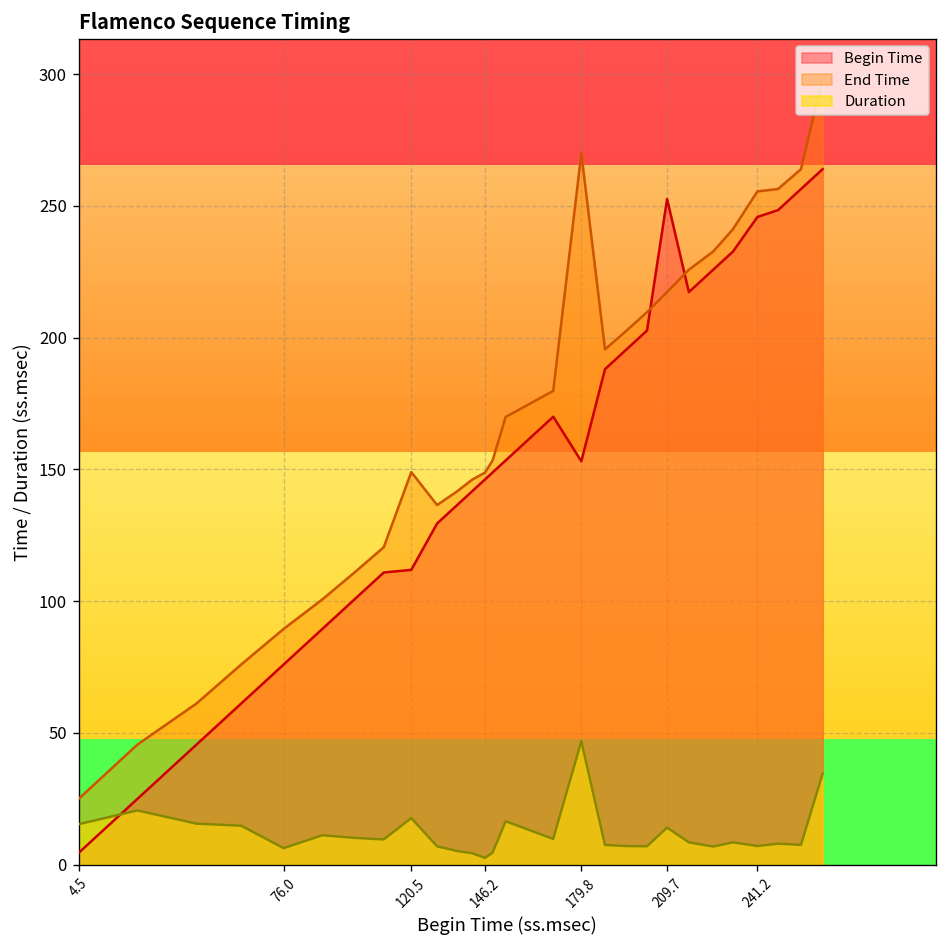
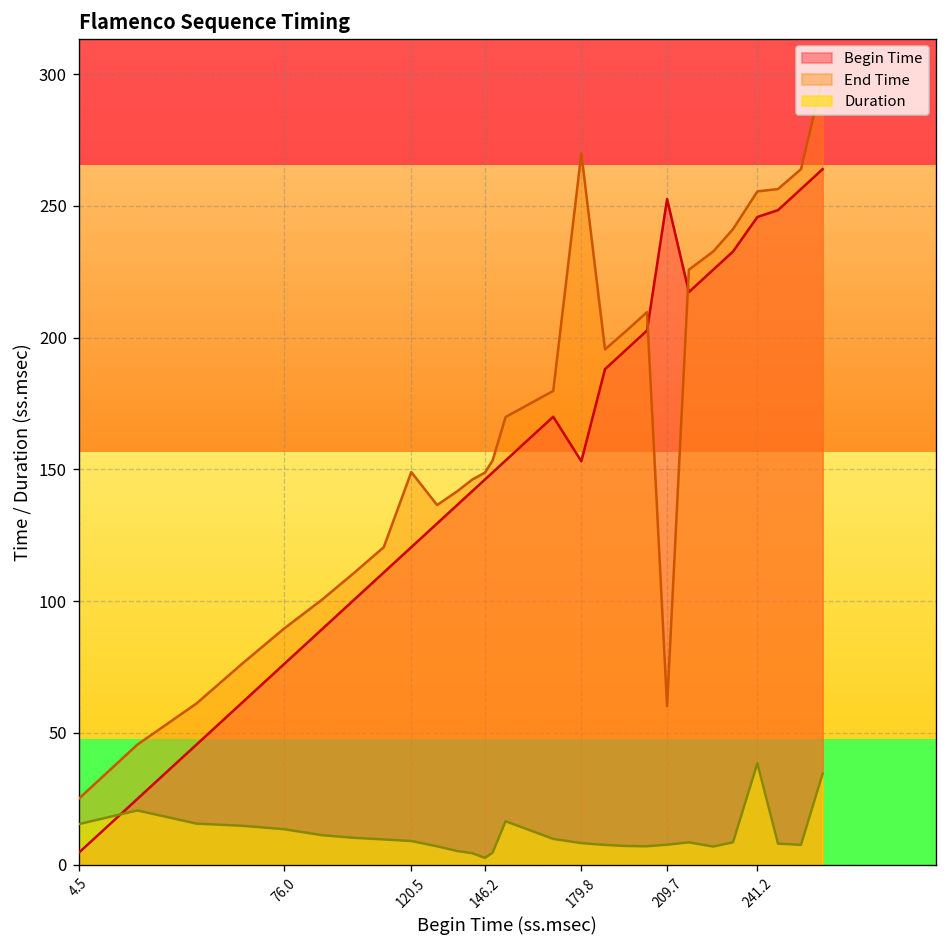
  {
    "Begin Time": {
      "4.5": 5,
      "76.0": 76,
-     "120.5": 112,
+     "120.5": 121,
      "146.2": 146,
      "179.8": 153,
      "209.7": 253,
      "241.2": 246
    },
    "End Time": {
      "4.5": 25,
      "76.0": 90,
      "120.5": 149,
      "146.2": 149,
      "179.8": 270,
-     "209.7": 217,
+     "209.7": 60,
      "241.2": 256
    },
    "Duration": {
      "4.5": 15,
-     "76.0": 6,
-     "120.5": 18,
+     "76.0": 14,
+     "120.5": 9,
      "146.2": 3,
-     "179.8": 47,
-     "209.7": 14,
-     "241.2": 7
+     "179.8": 8,
+     "209.7": 8,
+     "241.2": 39
    }
  }
